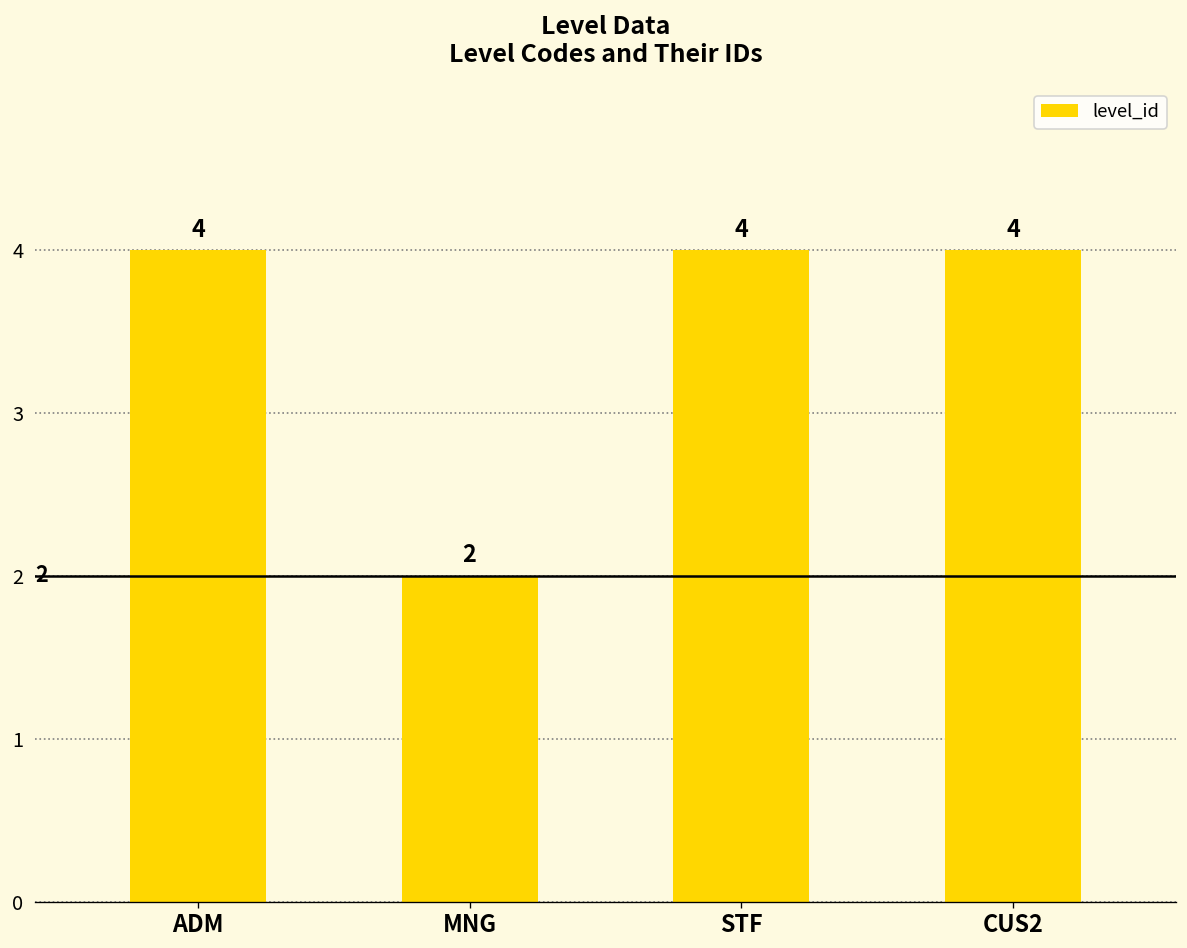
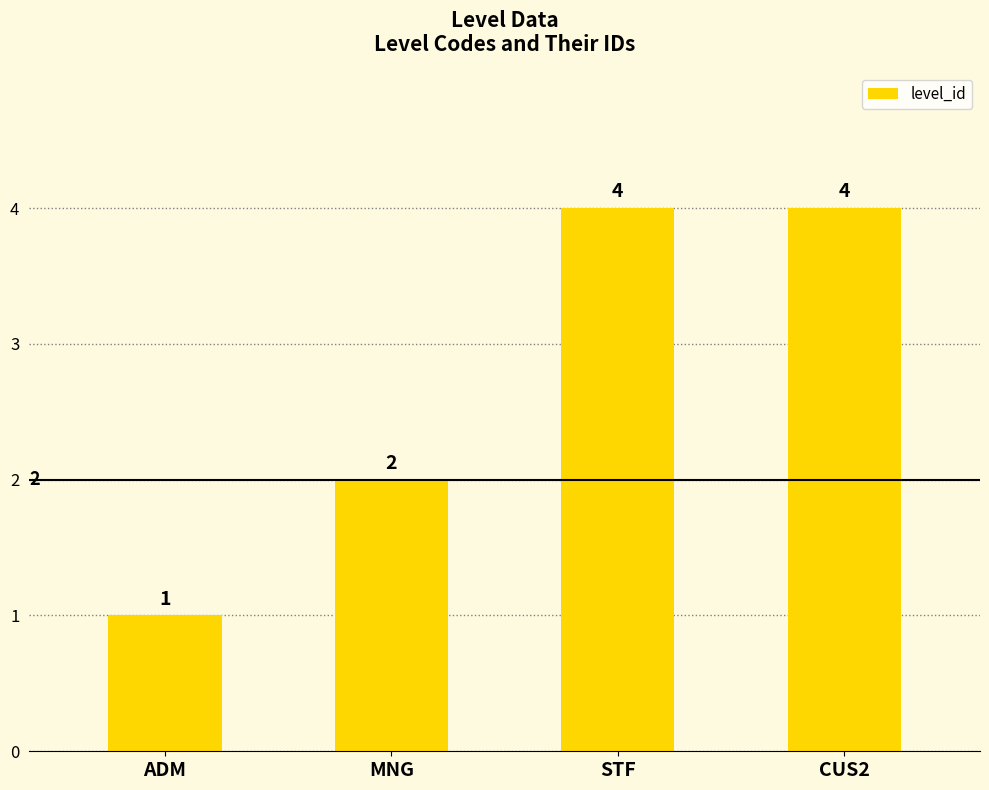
  {
-   "ADM": 4,
+   "ADM": 1,
    "MNG": 2,
    "STF": 4,
    "CUS2": 4
  }
